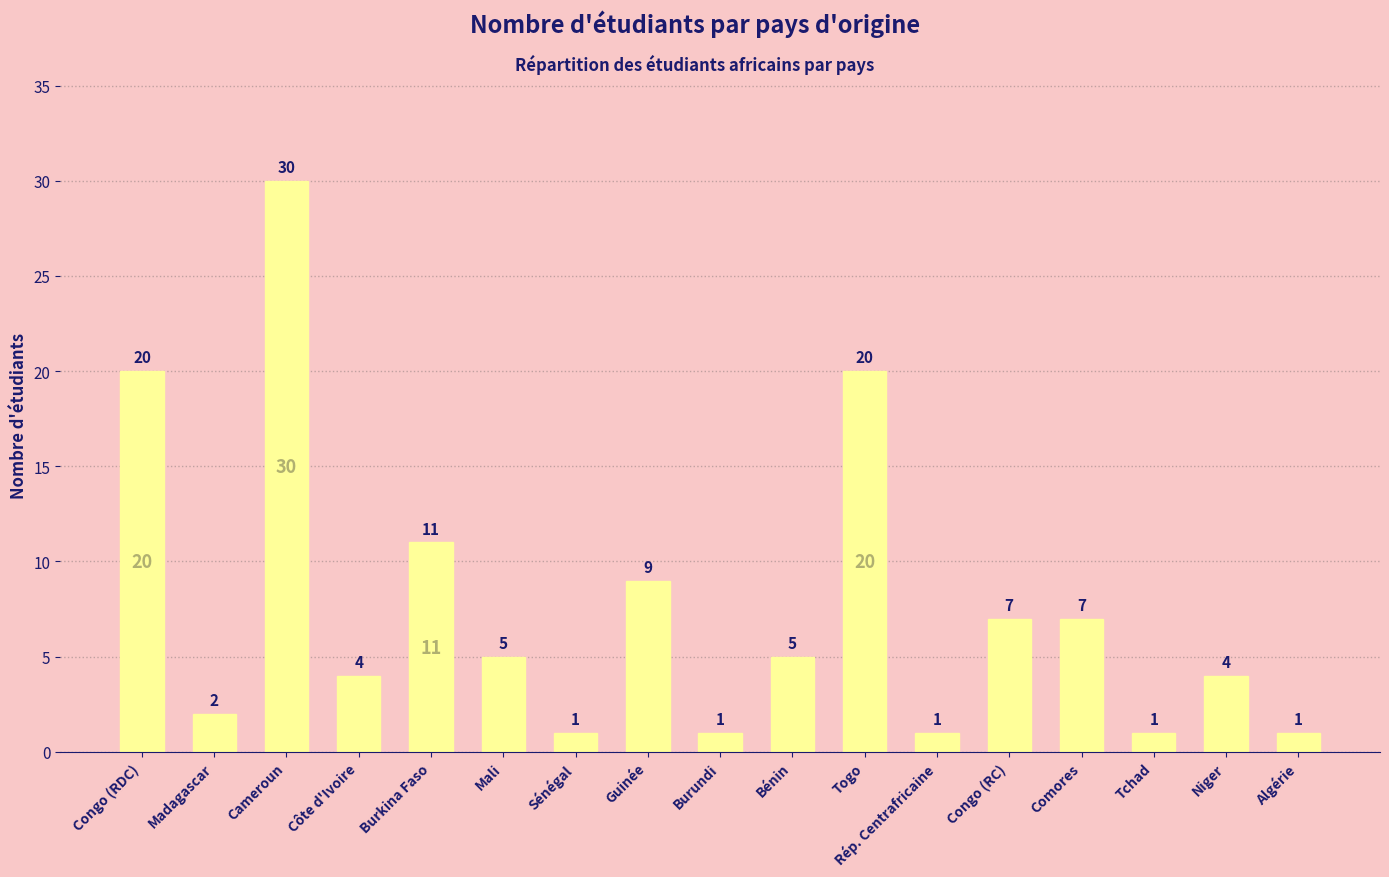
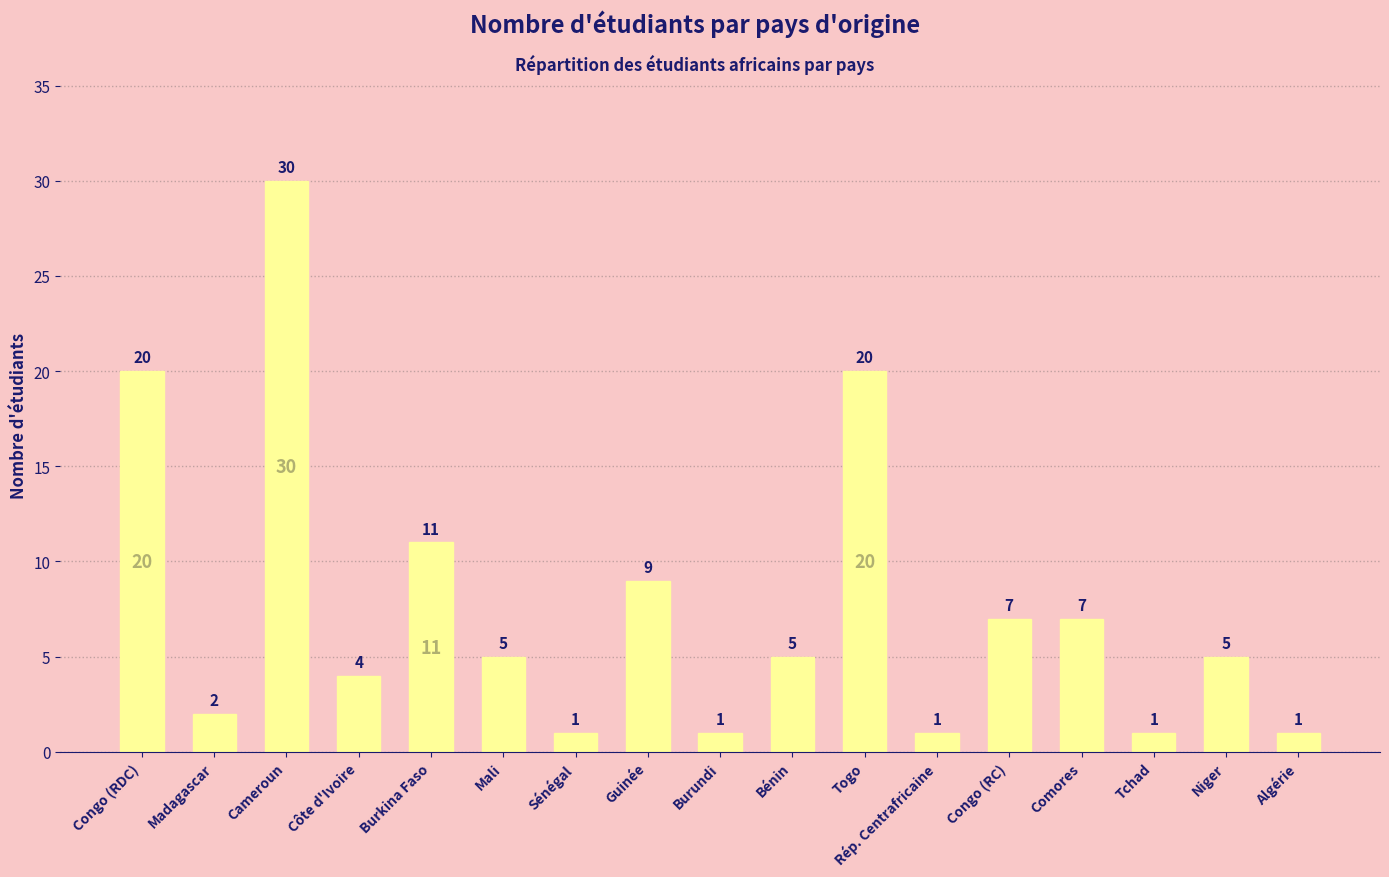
  {
    "Congo (RDC)": 20,
    "Madagascar": 2,
    "Cameroun": 30,
    "Côte d'Ivoire": 4,
    "Burkina Faso": 11,
    "Mali": 5,
    "Sénégal": 1,
    "Guinée": 9,
    "Burundi": 1,
    "Bénin": 5,
    "Togo": 20,
    "Rép. Centrafricaine": 1,
    "Congo (RC)": 7,
    "Comores": 7,
    "Tchad": 1,
-   "Niger": 4,
+   "Niger": 5,
    "Algérie": 1
  }
